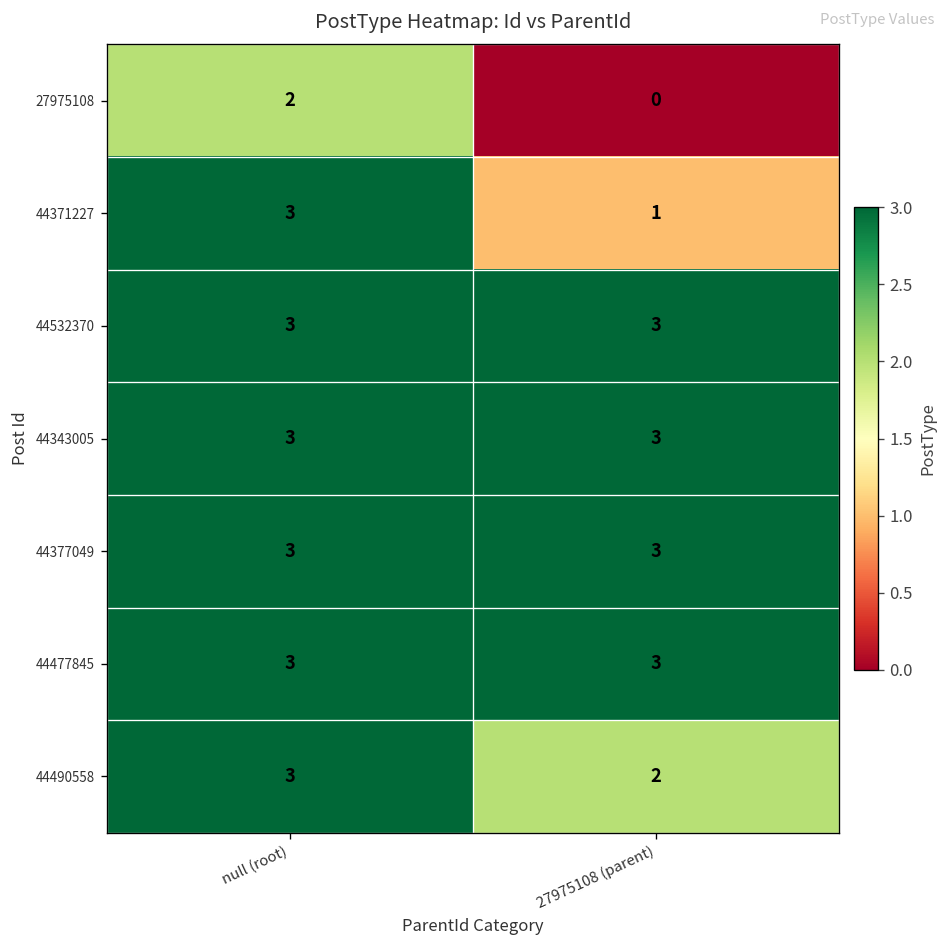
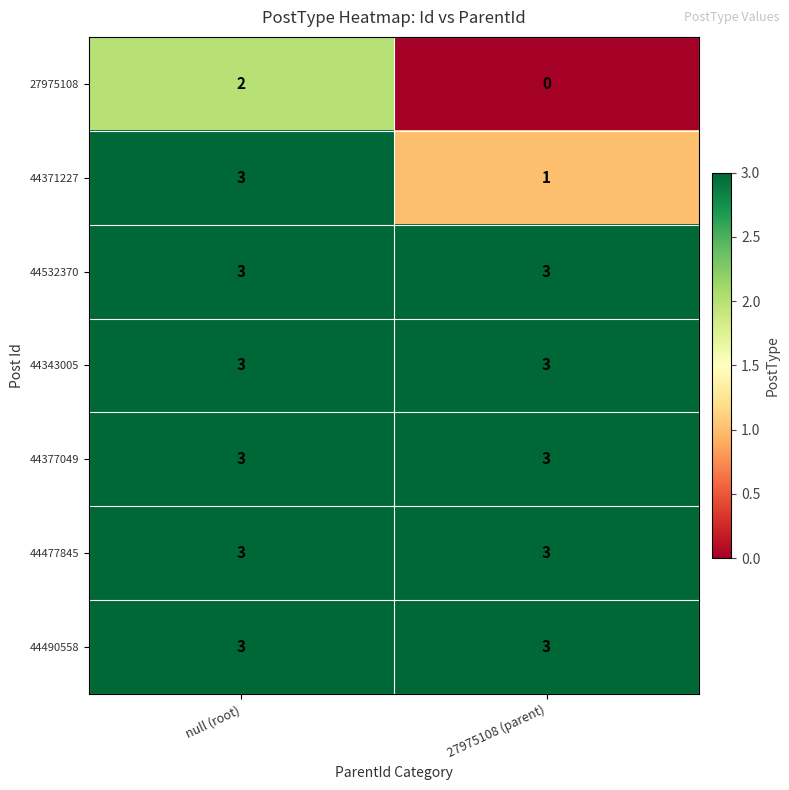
  {
    "27975108": {
      "null (root)": 2,
      "27975108 (parent)": 0
    },
    "44371227": {
      "null (root)": 3,
      "27975108 (parent)": 1
    },
    "44532370": {
      "null (root)": 3,
      "27975108 (parent)": 3
    },
    "44343005": {
      "null (root)": 3,
      "27975108 (parent)": 3
    },
    "44377049": {
      "null (root)": 3,
      "27975108 (parent)": 3
    },
    "44477845": {
      "null (root)": 3,
      "27975108 (parent)": 3
    },
    "44490558": {
      "null (root)": 3,
-     "27975108 (parent)": 2
+     "27975108 (parent)": 3
    }
  }
